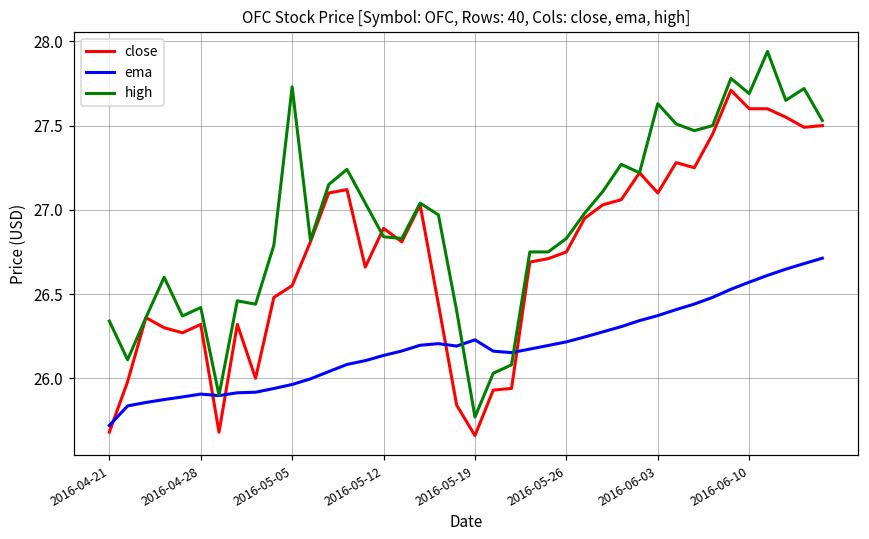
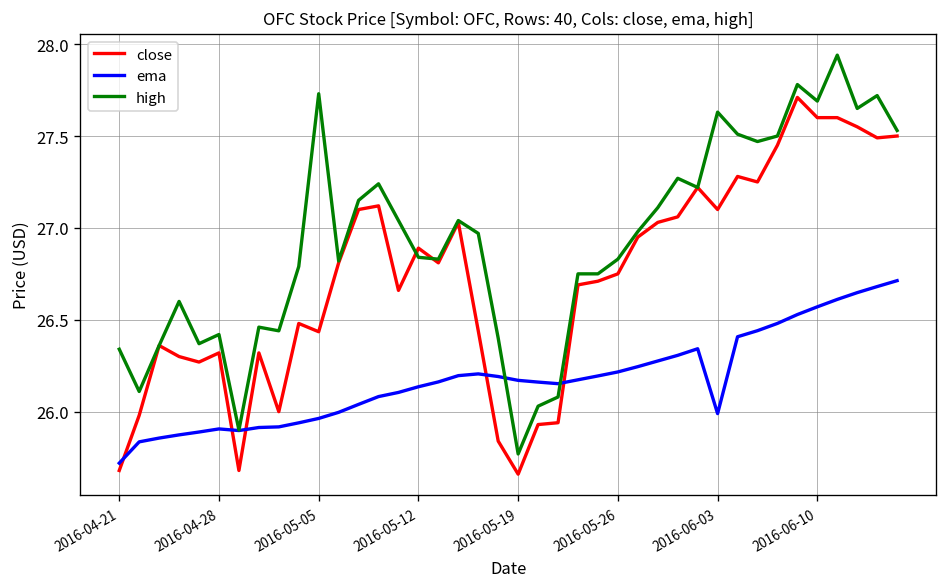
  {
    "close": {
      "2016-04-21": 25.68,
      "2016-04-28": 26.32,
-     "2016-05-05": 26.55,
+     "2016-05-05": 26.44,
      "2016-05-12": 26.89,
      "2016-05-19": 25.66,
      "2016-05-26": 26.75,
      "2016-06-03": 27.10,
      "2016-06-10": 27.60
    },
    "ema": {
      "2016-04-21": 25.72,
      "2016-04-28": 25.91,
      "2016-05-05": 25.96,
      "2016-05-12": 26.14,
-     "2016-05-19": 26.23,
+     "2016-05-19": 26.17,
      "2016-05-26": 26.22,
-     "2016-06-03": 26.37,
+     "2016-06-03": 25.99,
      "2016-06-10": 26.57
    },
    "high": {
      "2016-04-21": 26.34,
      "2016-04-28": 26.42,
      "2016-05-05": 27.73,
      "2016-05-12": 26.84,
      "2016-05-19": 25.77,
      "2016-05-26": 26.83,
      "2016-06-03": 27.63,
      "2016-06-10": 27.69
    }
  }
